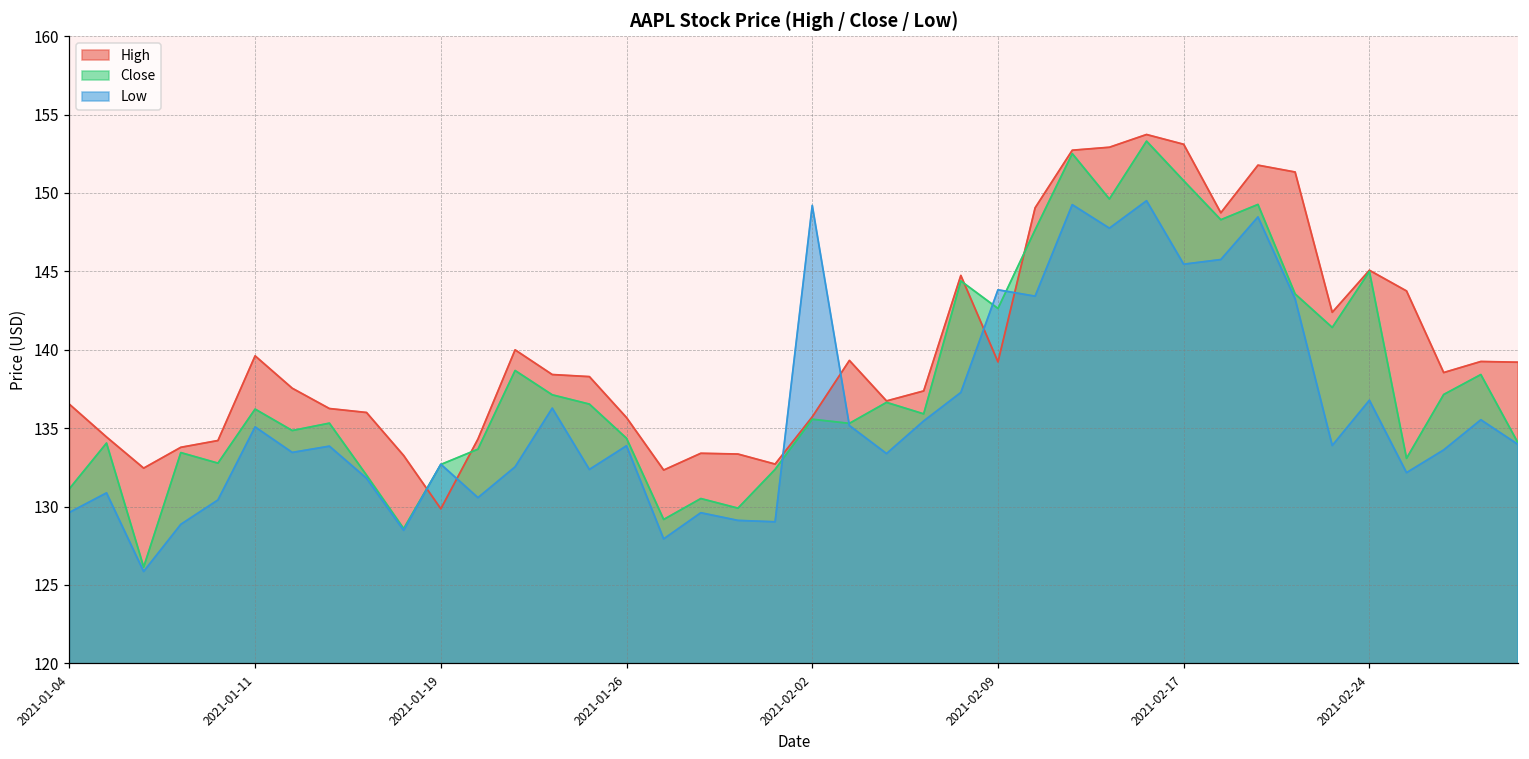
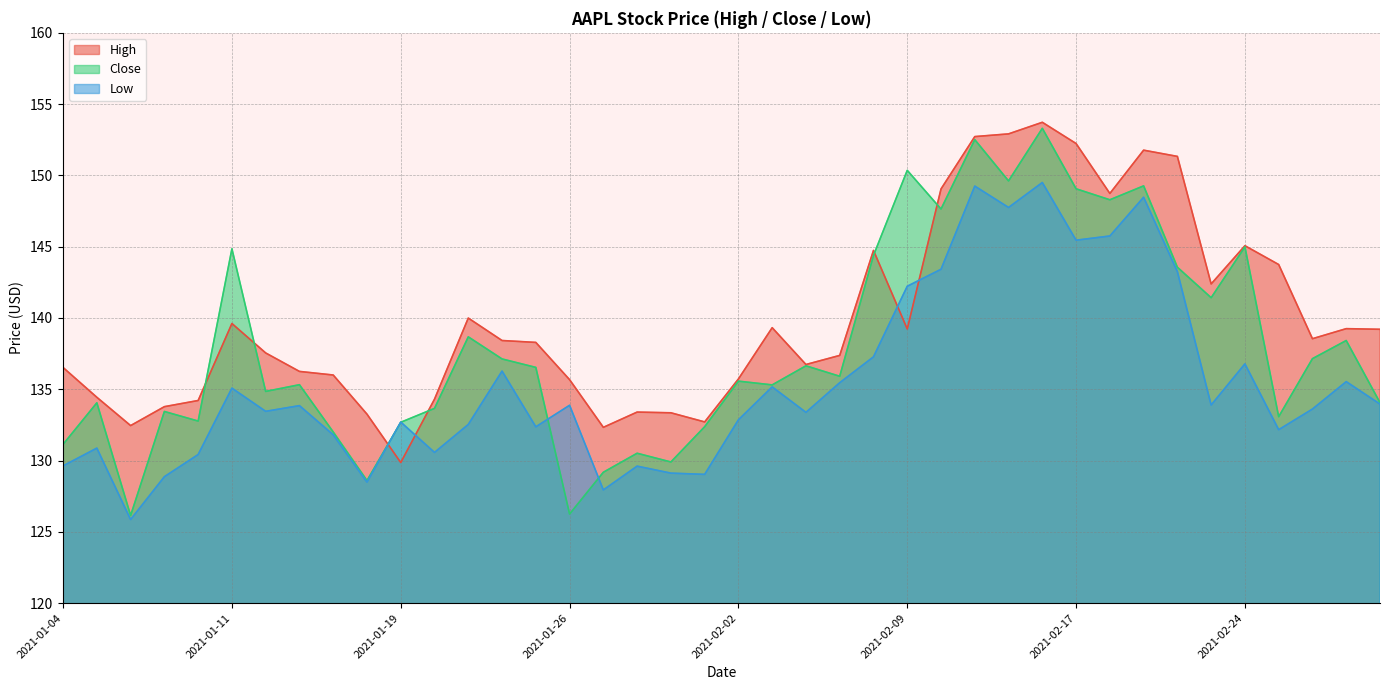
  {
    "High": {
      "2021-01-04": 136.5,
      "2021-01-11": 139.6,
      "2021-01-19": 129.9,
      "2021-01-26": 135.7,
      "2021-02-09": 139.2,
-     "2021-02-17": 153.1
+     "2021-02-17": 152.2
    },
    "Close": {
      "2021-01-04": 131.1,
-     "2021-01-11": 136.2,
-     "2021-01-26": 134.4,
-     "2021-02-09": 142.6,
-     "2021-02-17": 150.8
+     "2021-01-11": 144.9,
+     "2021-01-26": 126.2,
+     "2021-02-09": 150.4,
+     "2021-02-17": 149.1
    },
    "Low": {
      "2021-01-04": 129.6,
      "2021-01-11": 135.1,
      "2021-01-26": 133.9,
-     "2021-02-02": 149.2,
-     "2021-02-09": 143.8,
+     "2021-02-02": 132.9,
+     "2021-02-09": 142.2,
      "2021-02-17": 145.5,
      "2021-02-24": 136.8
    }
  }
